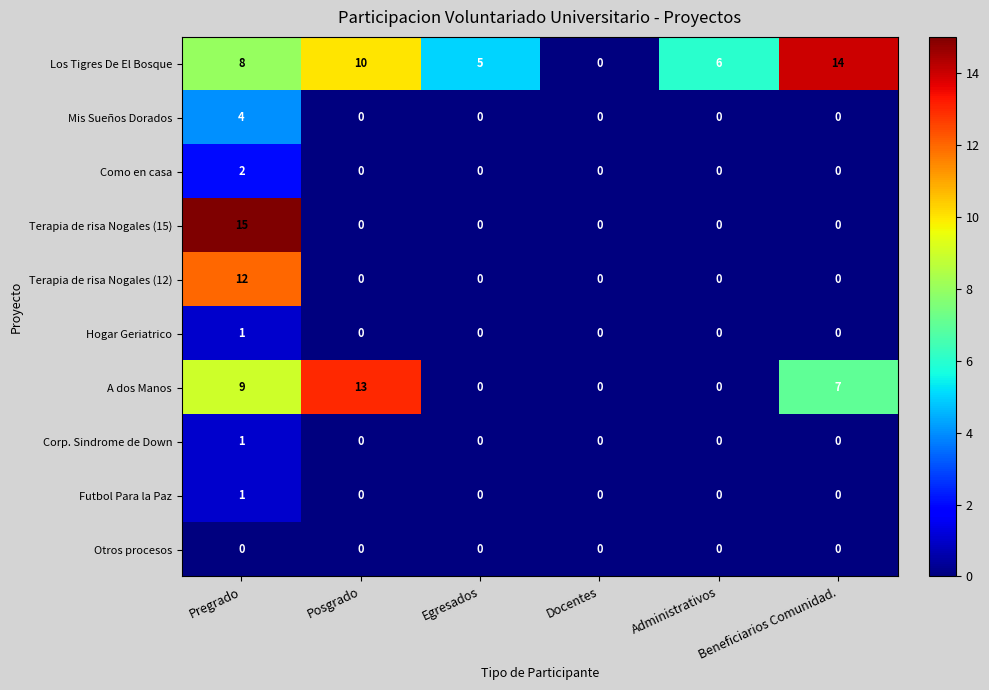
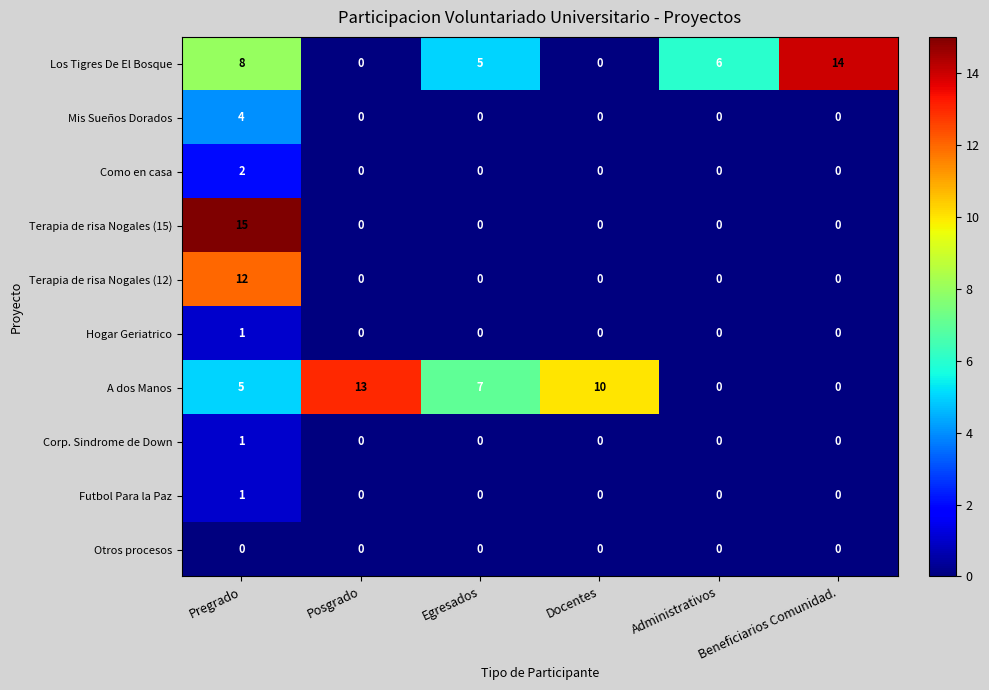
  {
    "Los Tigres De El Bosque": {
      "Pregrado": 8,
-     "Posgrado": 10,
+     "Posgrado": 0,
      "Egresados": 5,
      "Docentes": 0,
      "Administrativos": 6,
      "Beneficiarios Comunidad.": 14
    },
    "Mis Sueños Dorados": {
      "Pregrado": 4,
      "Posgrado": 0,
      "Egresados": 0,
      "Docentes": 0,
      "Administrativos": 0,
      "Beneficiarios Comunidad.": 0
    },
    "Como en casa": {
      "Pregrado": 2,
      "Posgrado": 0,
      "Egresados": 0,
      "Docentes": 0,
      "Administrativos": 0,
      "Beneficiarios Comunidad.": 0
    },
    "Terapia de risa Nogales (15)": {
      "Pregrado": 15,
      "Posgrado": 0,
      "Egresados": 0,
      "Docentes": 0,
      "Administrativos": 0,
      "Beneficiarios Comunidad.": 0
    },
    "Terapia de risa Nogales (12)": {
      "Pregrado": 12,
      "Posgrado": 0,
      "Egresados": 0,
      "Docentes": 0,
      "Administrativos": 0,
      "Beneficiarios Comunidad.": 0
    },
    "Hogar Geriatrico": {
      "Pregrado": 1,
      "Posgrado": 0,
      "Egresados": 0,
      "Docentes": 0,
      "Administrativos": 0,
      "Beneficiarios Comunidad.": 0
    },
    "A dos Manos": {
-     "Pregrado": 9,
+     "Pregrado": 5,
      "Posgrado": 13,
-     "Egresados": 0,
-     "Docentes": 0,
+     "Egresados": 7,
+     "Docentes": 10,
      "Administrativos": 0,
-     "Beneficiarios Comunidad.": 7
+     "Beneficiarios Comunidad.": 0
    },
    "Corp. Sindrome de Down": {
      "Pregrado": 1,
      "Posgrado": 0,
      "Egresados": 0,
      "Docentes": 0,
      "Administrativos": 0,
      "Beneficiarios Comunidad.": 0
    },
    "Futbol Para la Paz": {
      "Pregrado": 1,
      "Posgrado": 0,
      "Egresados": 0,
      "Docentes": 0,
      "Administrativos": 0,
      "Beneficiarios Comunidad.": 0
    },
    "Otros procesos": {
      "Pregrado": 0,
      "Posgrado": 0,
      "Egresados": 0,
      "Docentes": 0,
      "Administrativos": 0,
      "Beneficiarios Comunidad.": 0
    }
  }
